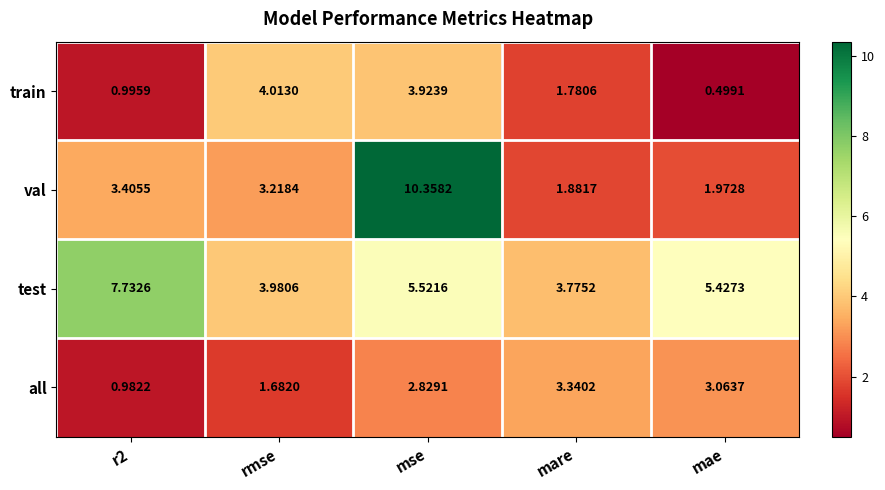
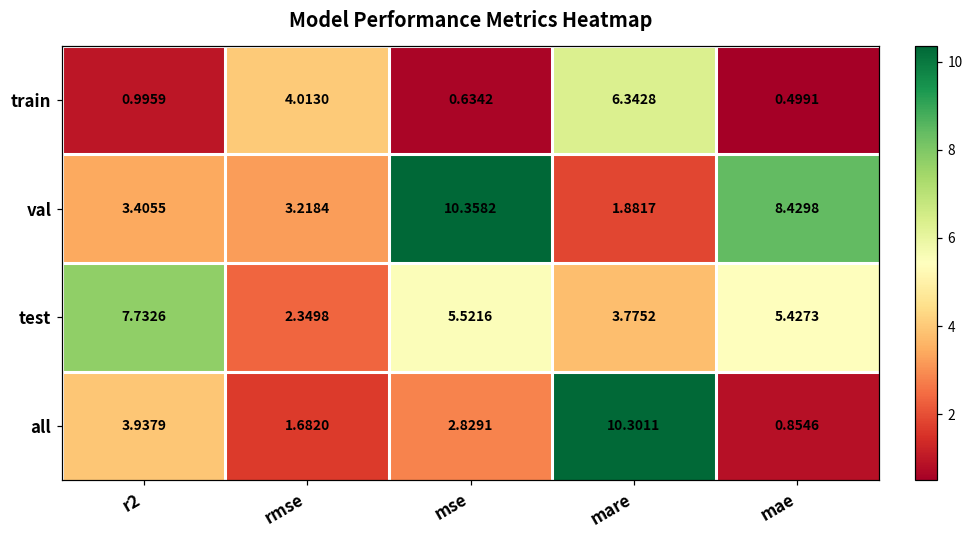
  {
    "train": {
      "r2": 0.9959,
      "rmse": 4.0130,
-     "mse": 3.9239,
-     "mare": 1.7806,
+     "mse": 0.6342,
+     "mare": 6.3428,
      "mae": 0.4991
    },
    "val": {
      "r2": 3.4055,
      "rmse": 3.2184,
      "mse": 10.3582,
      "mare": 1.8817,
-     "mae": 1.9728
+     "mae": 8.4298
    },
    "test": {
      "r2": 7.7326,
-     "rmse": 3.9806,
+     "rmse": 2.3498,
      "mse": 5.5216,
      "mare": 3.7752,
      "mae": 5.4273
    },
    "all": {
-     "r2": 0.9822,
+     "r2": 3.9379,
      "rmse": 1.6820,
      "mse": 2.8291,
-     "mare": 3.3402,
-     "mae": 3.0637
+     "mare": 10.3011,
+     "mae": 0.8546
    }
  }
